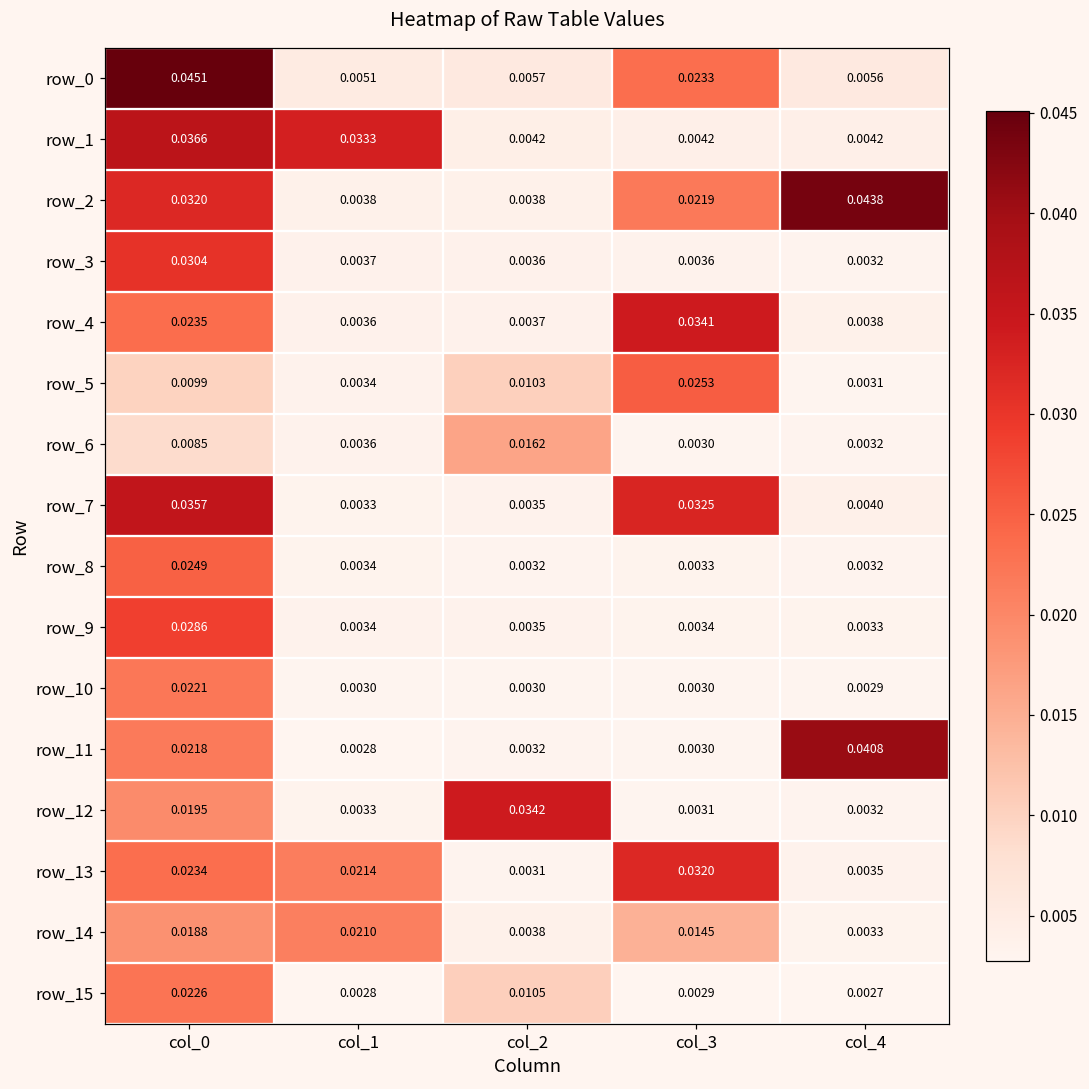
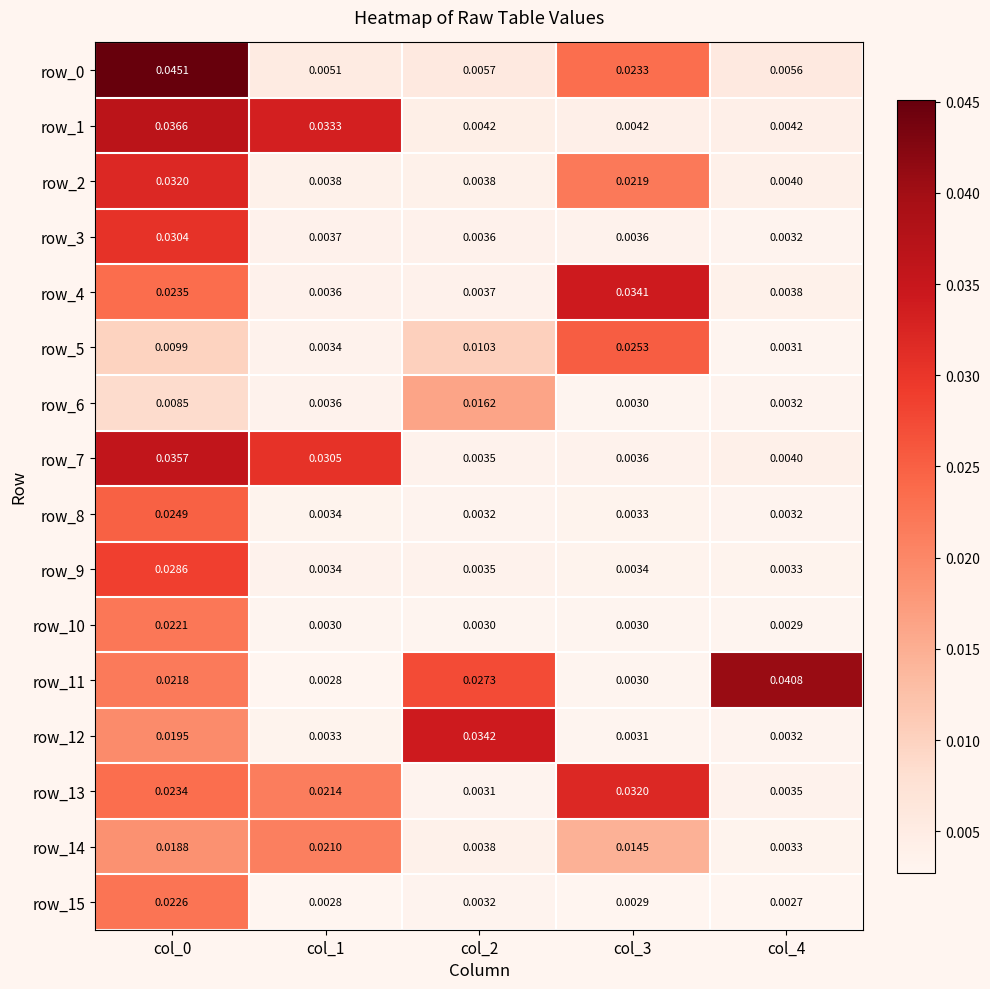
  {
    "row_0": {
      "col_0": 0.0451,
      "col_1": 0.0051,
      "col_2": 0.0057,
      "col_3": 0.0233,
      "col_4": 0.0056
    },
    "row_1": {
      "col_0": 0.0366,
      "col_1": 0.0333,
      "col_2": 0.0042,
      "col_3": 0.0042,
      "col_4": 0.0042
    },
    "row_2": {
      "col_0": 0.0320,
      "col_1": 0.0038,
      "col_2": 0.0038,
      "col_3": 0.0219,
-     "col_4": 0.0438
+     "col_4": 0.0040
    },
    "row_3": {
      "col_0": 0.0304,
      "col_1": 0.0037,
      "col_2": 0.0036,
      "col_3": 0.0036,
      "col_4": 0.0032
    },
    "row_4": {
      "col_0": 0.0235,
      "col_1": 0.0036,
      "col_2": 0.0037,
      "col_3": 0.0341,
      "col_4": 0.0038
    },
    "row_5": {
      "col_0": 0.0099,
      "col_1": 0.0034,
      "col_2": 0.0103,
      "col_3": 0.0253,
      "col_4": 0.0031
    },
    "row_6": {
      "col_0": 0.0085,
      "col_1": 0.0036,
      "col_2": 0.0162,
      "col_3": 0.0030,
      "col_4": 0.0032
    },
    "row_7": {
      "col_0": 0.0357,
-     "col_1": 0.0033,
+     "col_1": 0.0305,
      "col_2": 0.0035,
-     "col_3": 0.0325,
+     "col_3": 0.0036,
      "col_4": 0.0040
    },
    "row_8": {
      "col_0": 0.0249,
      "col_1": 0.0034,
      "col_2": 0.0032,
      "col_3": 0.0033,
      "col_4": 0.0032
    },
    "row_9": {
      "col_0": 0.0286,
      "col_1": 0.0034,
      "col_2": 0.0035,
      "col_3": 0.0034,
      "col_4": 0.0033
    },
    "row_10": {
      "col_0": 0.0221,
      "col_1": 0.0030,
      "col_2": 0.0030,
      "col_3": 0.0030,
      "col_4": 0.0029
    },
    "row_11": {
      "col_0": 0.0218,
      "col_1": 0.0028,
-     "col_2": 0.0032,
+     "col_2": 0.0273,
      "col_3": 0.0030,
      "col_4": 0.0408
    },
    "row_12": {
      "col_0": 0.0195,
      "col_1": 0.0033,
      "col_2": 0.0342,
      "col_3": 0.0031,
      "col_4": 0.0032
    },
    "row_13": {
      "col_0": 0.0234,
      "col_1": 0.0214,
      "col_2": 0.0031,
      "col_3": 0.0320,
      "col_4": 0.0035
    },
    "row_14": {
      "col_0": 0.0188,
      "col_1": 0.0210,
      "col_2": 0.0038,
      "col_3": 0.0145,
      "col_4": 0.0033
    },
    "row_15": {
      "col_0": 0.0226,
      "col_1": 0.0028,
-     "col_2": 0.0105,
+     "col_2": 0.0032,
      "col_3": 0.0029,
      "col_4": 0.0027
    }
  }
